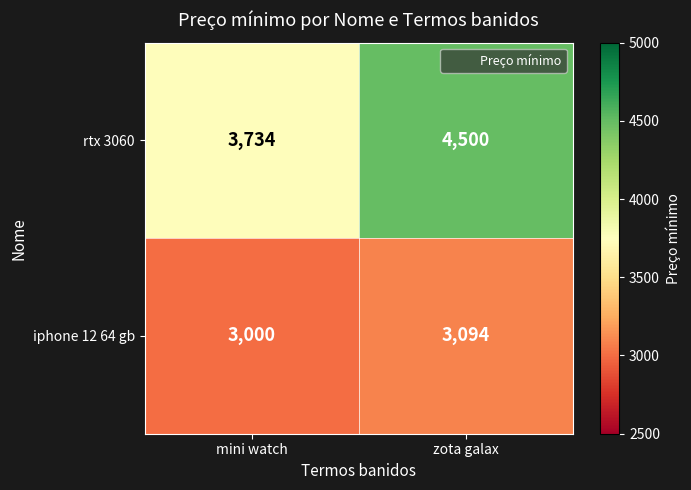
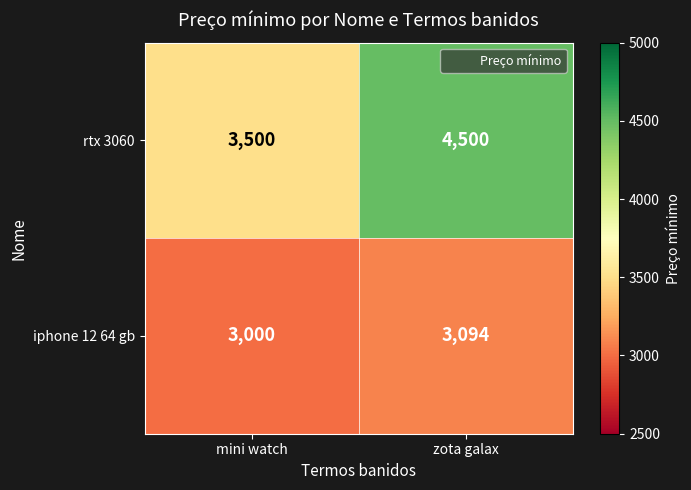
  {
    "rtx 3060": {
-     "mini watch": "3,734",
+     "mini watch": "3,500",
      "zota galax": "4,500"
    },
    "iphone 12 64 gb": {
      "mini watch": "3,000",
      "zota galax": "3,094"
    }
  }
